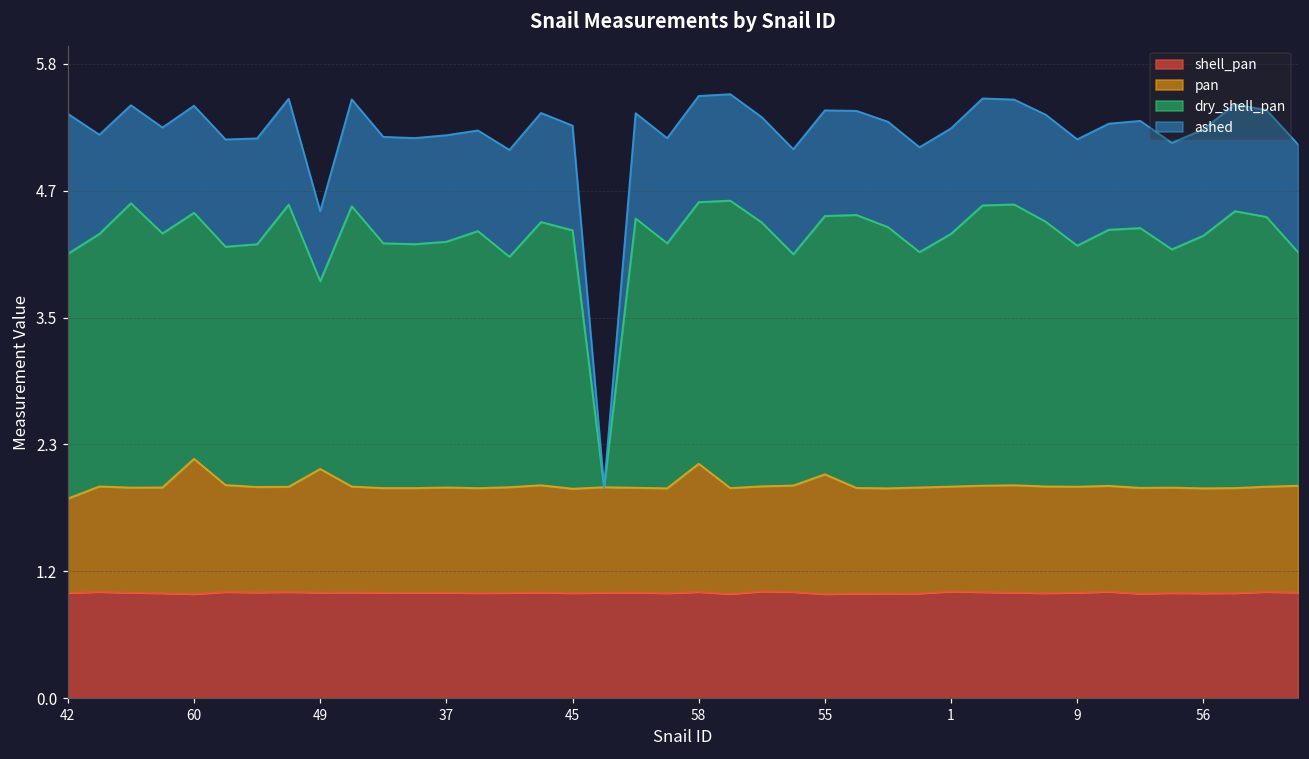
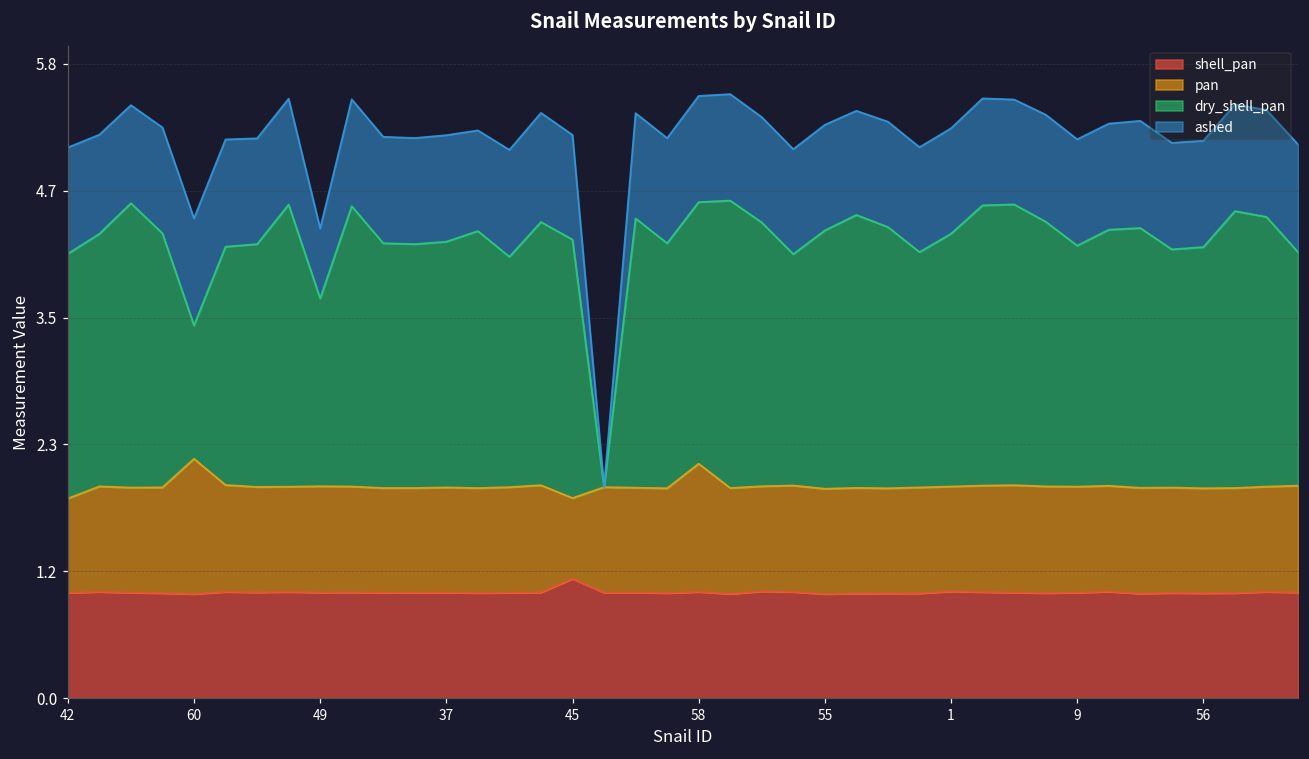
  {
    "shell_pan": {
      "42": 1.0,
      "60": 1.0,
      "49": 1.0,
-     "45": 1.0,
+     "45": 1.1,
      "58": 1.0,
      "55": 1.0,
      "56": 1.0
    },
    "pan": {
      "42": 0.9,
      "60": 1.2,
-     "49": 1.1,
-     "45": 1.0,
+     "49": 1.0,
+     "45": 0.7,
      "58": 1.2,
-     "55": 1.1,
+     "55": 1.0,
      "56": 1.0
    },
    "dry_shell_pan": {
      "42": 2.2,
-     "60": 2.3,
+     "60": 1.2,
      "49": 1.7,
      "45": 2.4,
      "58": 2.4,
      "55": 2.4,
-     "56": 2.3
+     "56": 2.2
    },
    "ashed": {
-     "42": 1.3,
+     "42": 1.0,
      "60": 1.0,
      "49": 0.6,
      "45": 1.0,
      "58": 1.0,
      "55": 1.0
    }
  }
